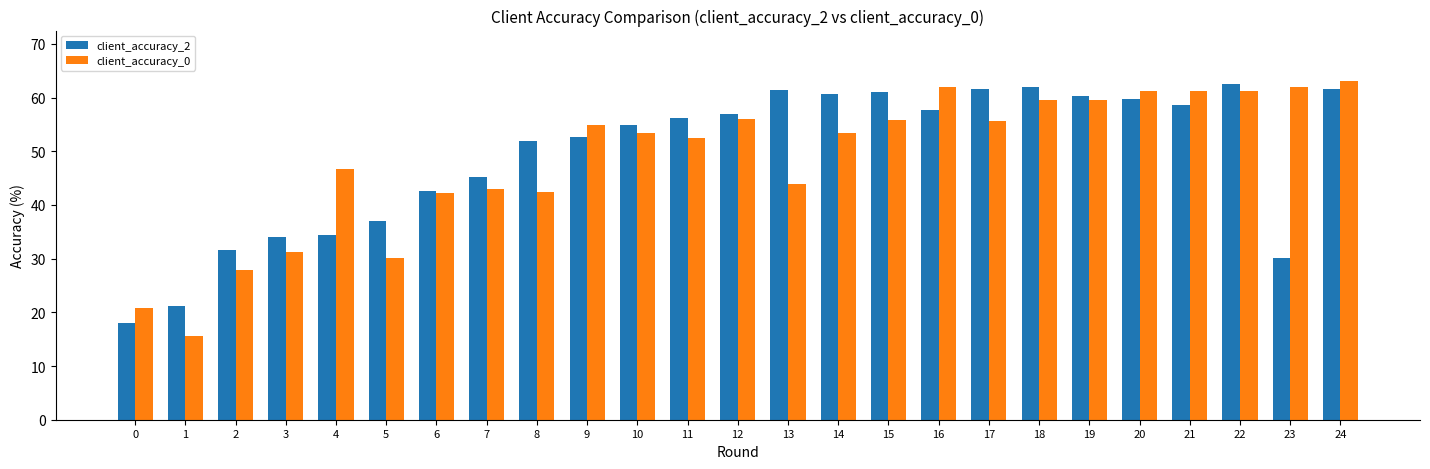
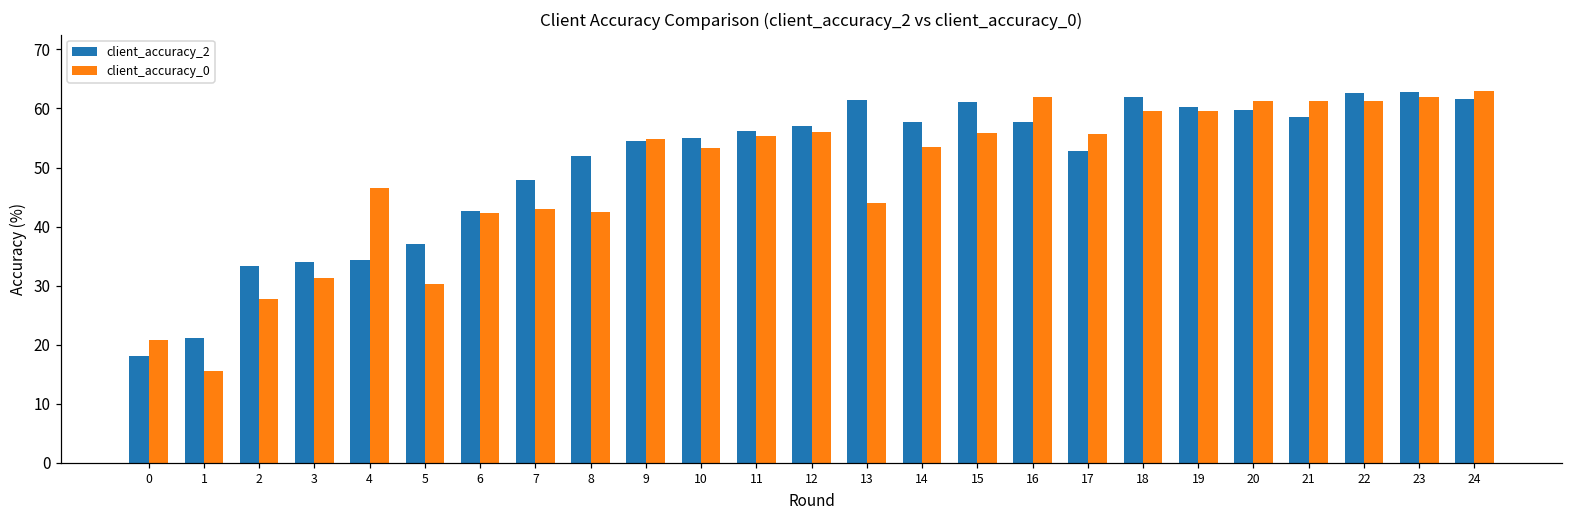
  {
    "client_accuracy_2": {
      "0": 18,
      "1": 21,
-     "2": 32,
+     "2": 33,
      "3": 34,
      "4": 34,
      "5": 37,
      "6": 43,
-     "7": 45,
+     "7": 48,
      "8": 52,
-     "9": 53,
+     "9": 54,
      "10": 55,
      "11": 56,
      "12": 57,
      "13": 61,
-     "14": 61,
+     "14": 58,
      "15": 61,
      "16": 58,
-     "17": 62,
+     "17": 53,
      "18": 62,
      "19": 60,
      "20": 60,
      "21": 59,
      "22": 63,
-     "23": 30,
+     "23": 63,
      "24": 62
    },
    "client_accuracy_0": {
      "0": 21,
      "1": 16,
      "2": 28,
      "3": 31,
      "4": 47,
      "5": 30,
      "6": 42,
      "7": 43,
      "8": 42,
      "9": 55,
      "10": 53,
-     "11": 53,
+     "11": 55,
      "12": 56,
      "13": 44,
      "14": 53,
      "15": 56,
      "16": 62,
      "17": 56,
      "18": 60,
      "19": 60,
      "20": 61,
      "21": 61,
      "22": 61,
      "23": 62,
      "24": 63
    }
  }
